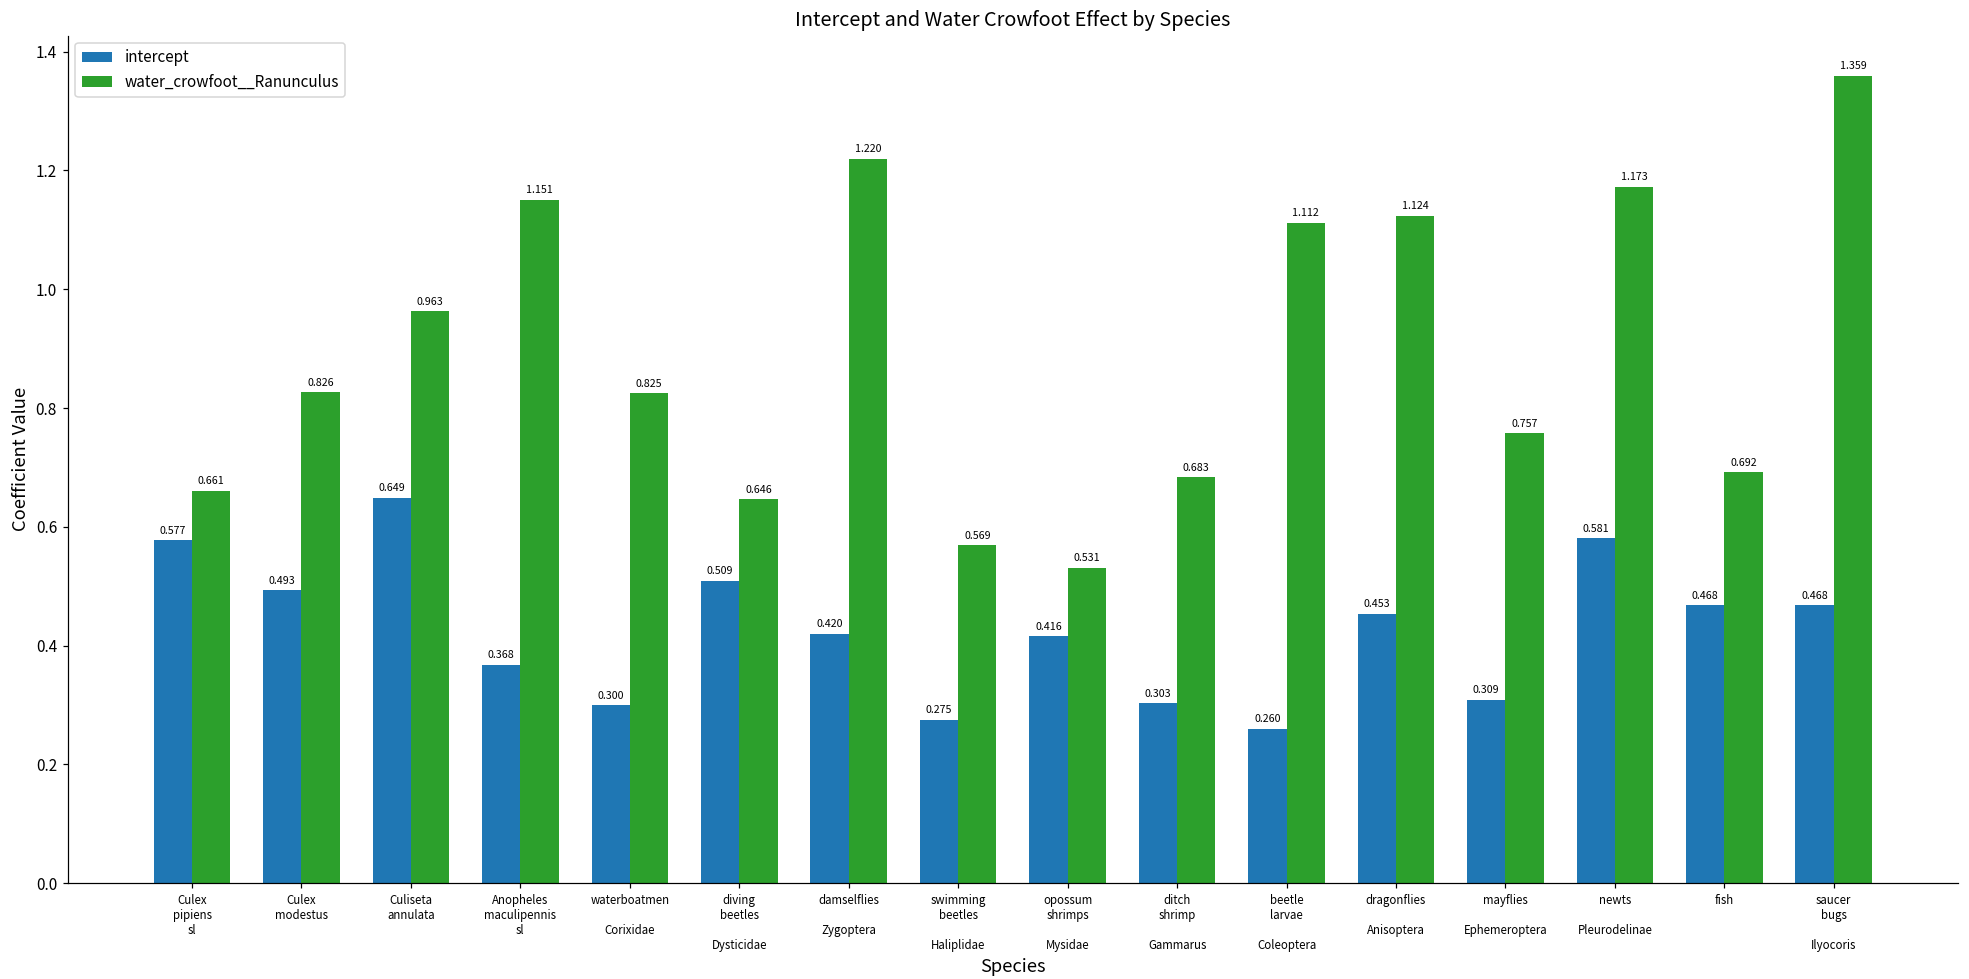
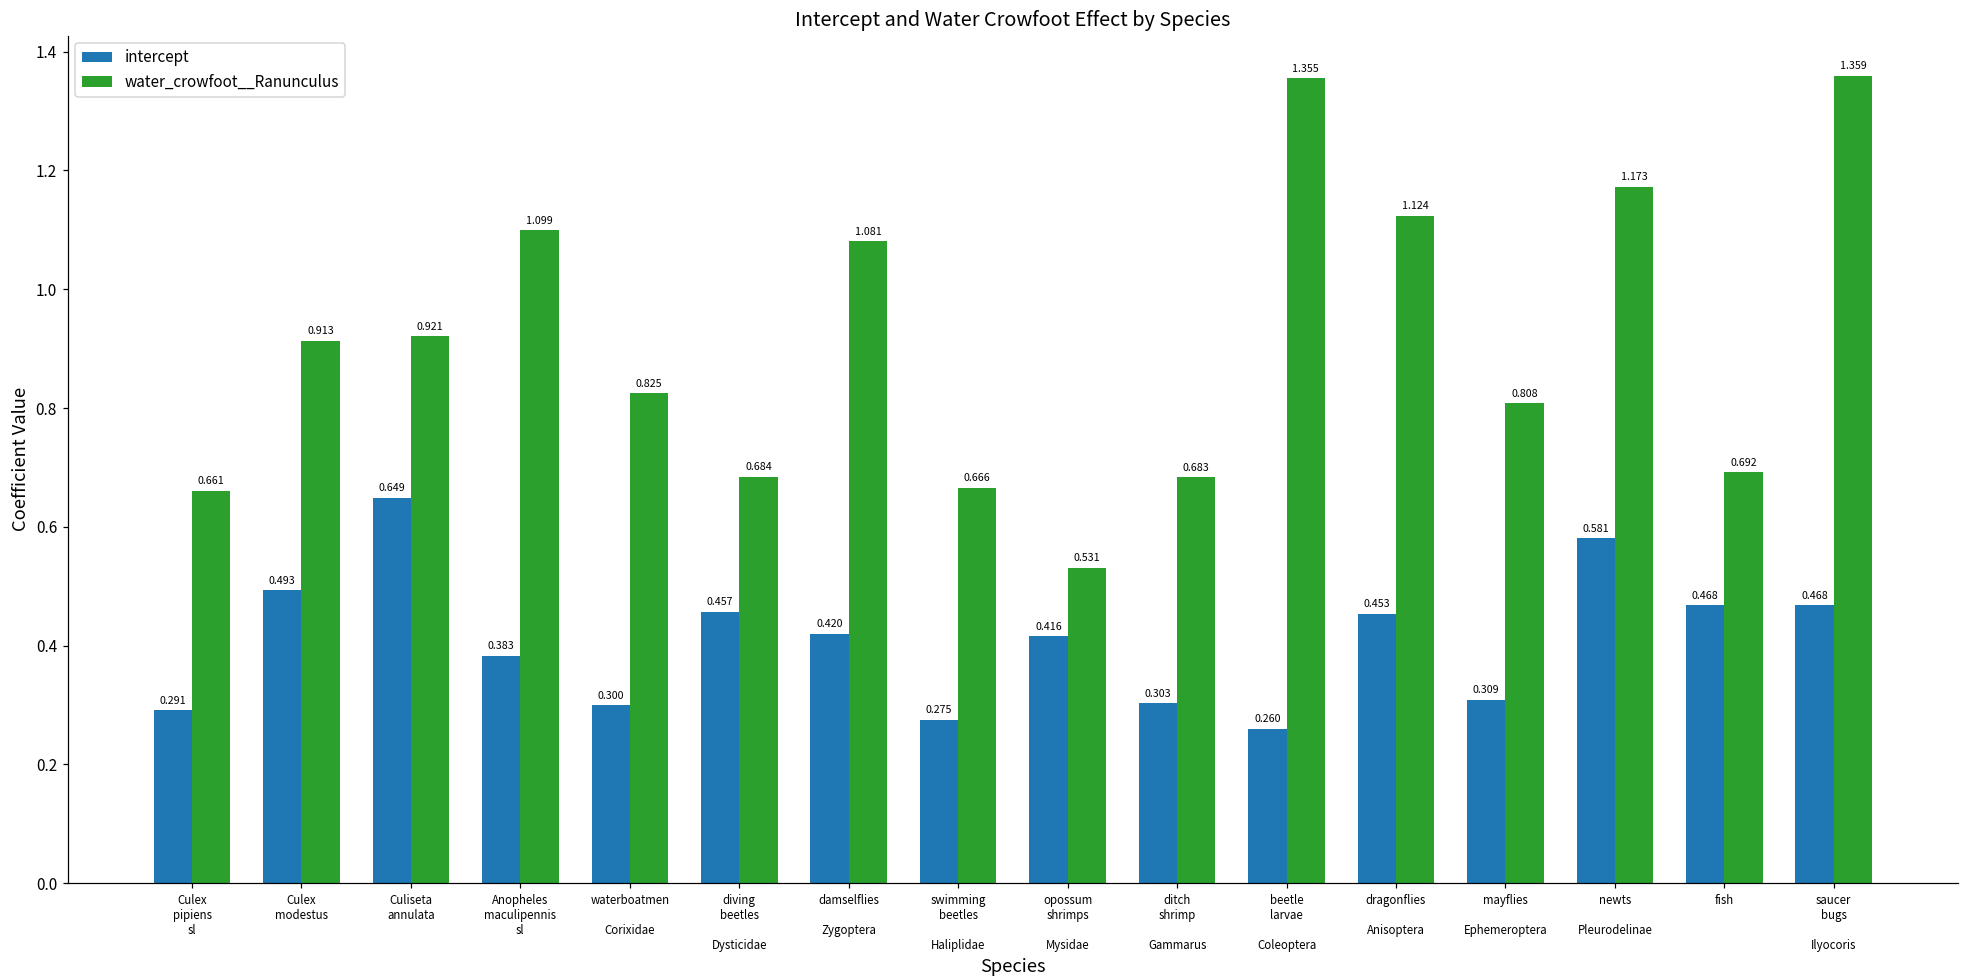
  {
    "intercept": {
-     "Culex pipiens sl": 0.577,
+     "Culex pipiens sl": 0.291,
      "Culex modestus": 0.493,
      "Culiseta annulata": 0.649,
-     "Anopheles maculipennis sl": 0.368,
+     "Anopheles maculipennis sl": 0.383,
      "waterboatmen Corixidae": 0.300,
-     "diving beetles Dysticidae": 0.509,
+     "diving beetles Dysticidae": 0.457,
      "damselflies Zygoptera": 0.420,
      "swimming beetles Haliplidae": 0.275,
      "opossum shrimps Mysidae": 0.416,
      "ditch shrimp Gammarus": 0.303,
      "beetle larvae Coleoptera": 0.260,
      "dragonflies Anisoptera": 0.453,
      "mayflies Ephemeroptera": 0.309,
      "newts Pleurodelinae": 0.581,
      "fish": 0.468,
      "saucer bugs Ilyocoris": 0.468
    },
    "water_crowfoot__Ranunculus": {
      "Culex pipiens sl": 0.661,
-     "Culex modestus": 0.826,
-     "Culiseta annulata": 0.963,
-     "Anopheles maculipennis sl": 1.151,
+     "Culex modestus": 0.913,
+     "Culiseta annulata": 0.921,
+     "Anopheles maculipennis sl": 1.099,
      "waterboatmen Corixidae": 0.825,
-     "diving beetles Dysticidae": 0.646,
-     "damselflies Zygoptera": 1.220,
-     "swimming beetles Haliplidae": 0.569,
+     "diving beetles Dysticidae": 0.684,
+     "damselflies Zygoptera": 1.081,
+     "swimming beetles Haliplidae": 0.666,
      "opossum shrimps Mysidae": 0.531,
      "ditch shrimp Gammarus": 0.683,
-     "beetle larvae Coleoptera": 1.112,
+     "beetle larvae Coleoptera": 1.355,
      "dragonflies Anisoptera": 1.124,
-     "mayflies Ephemeroptera": 0.757,
+     "mayflies Ephemeroptera": 0.808,
      "newts Pleurodelinae": 1.173,
      "fish": 0.692,
      "saucer bugs Ilyocoris": 1.359
    }
  }
